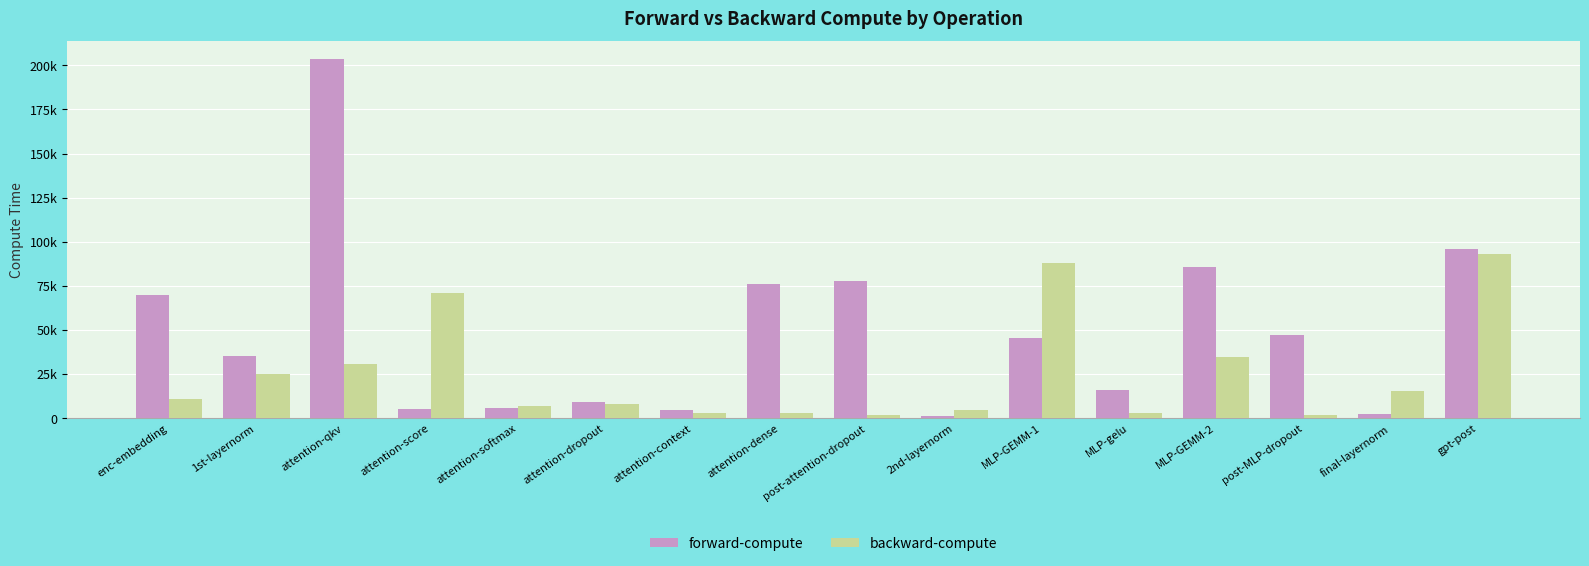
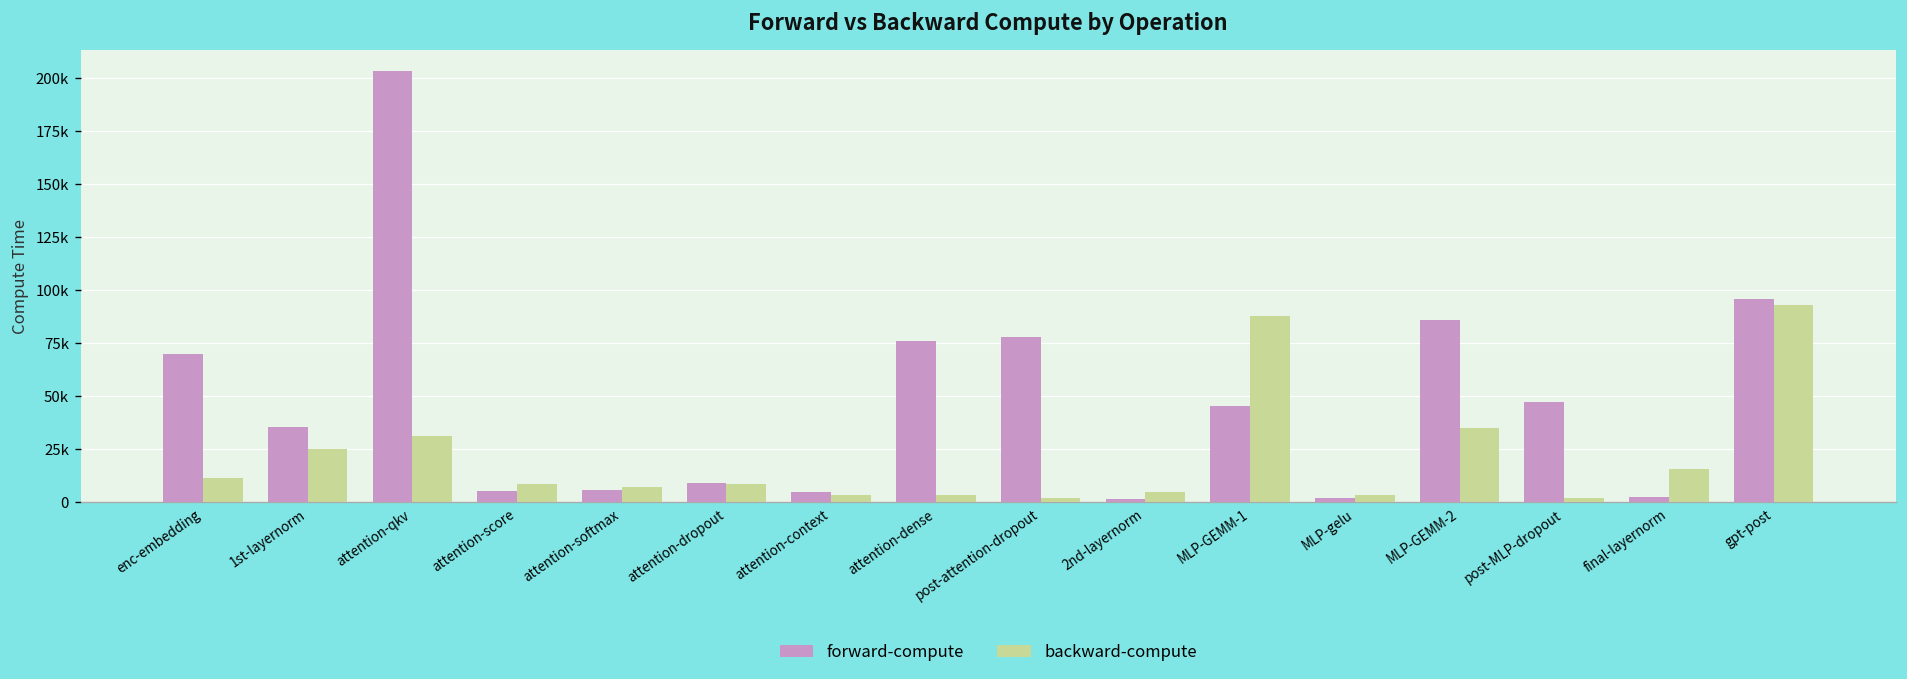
  {
    "forward-compute": {
      "enc-embedding": 70000,
      "1st-layernorm": 35000,
      "attention-qkv": 203000,
      "attention-score": 5000,
      "attention-softmax": 6000,
      "attention-dropout": 9000,
      "attention-context": 5000,
      "attention-dense": 76000,
      "post-attention-dropout": 78000,
      "MLP-GEMM-1": 45000,
-     "MLP-gelu": 16000,
+     "MLP-gelu": 2000,
      "MLP-GEMM-2": 86000,
      "post-MLP-dropout": 47000,
      "final-layernorm": 2000,
      "gpt-post": 96000
    },
    "backward-compute": {
      "enc-embedding": 11000,
      "1st-layernorm": 25000,
      "attention-qkv": 31000,
-     "attention-score": 71000,
+     "attention-score": 8000,
      "attention-softmax": 7000,
      "attention-dropout": 8000,
      "attention-context": 3000,
      "attention-dense": 3000,
      "post-attention-dropout": 2000,
      "2nd-layernorm": 5000,
      "MLP-GEMM-1": 88000,
      "MLP-gelu": 3000,
      "MLP-GEMM-2": 35000,
      "post-MLP-dropout": 2000,
      "final-layernorm": 15000,
      "gpt-post": 93000
    }
  }
